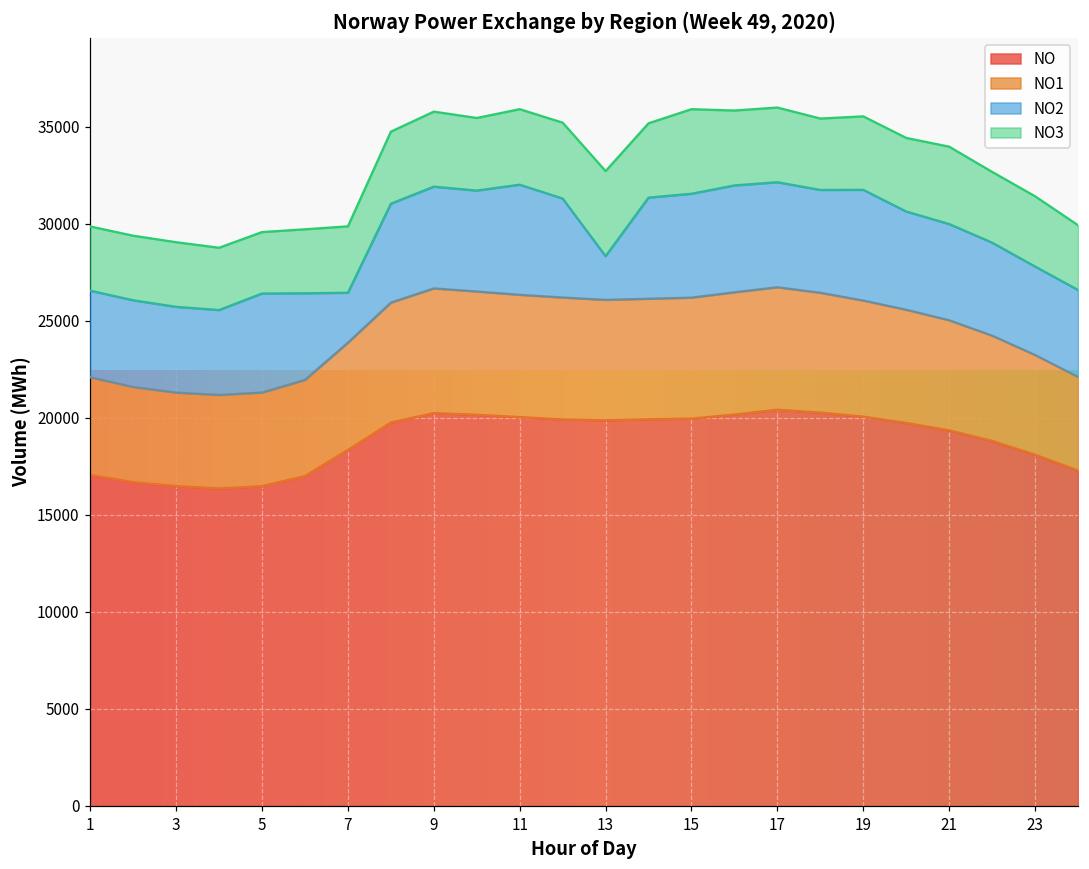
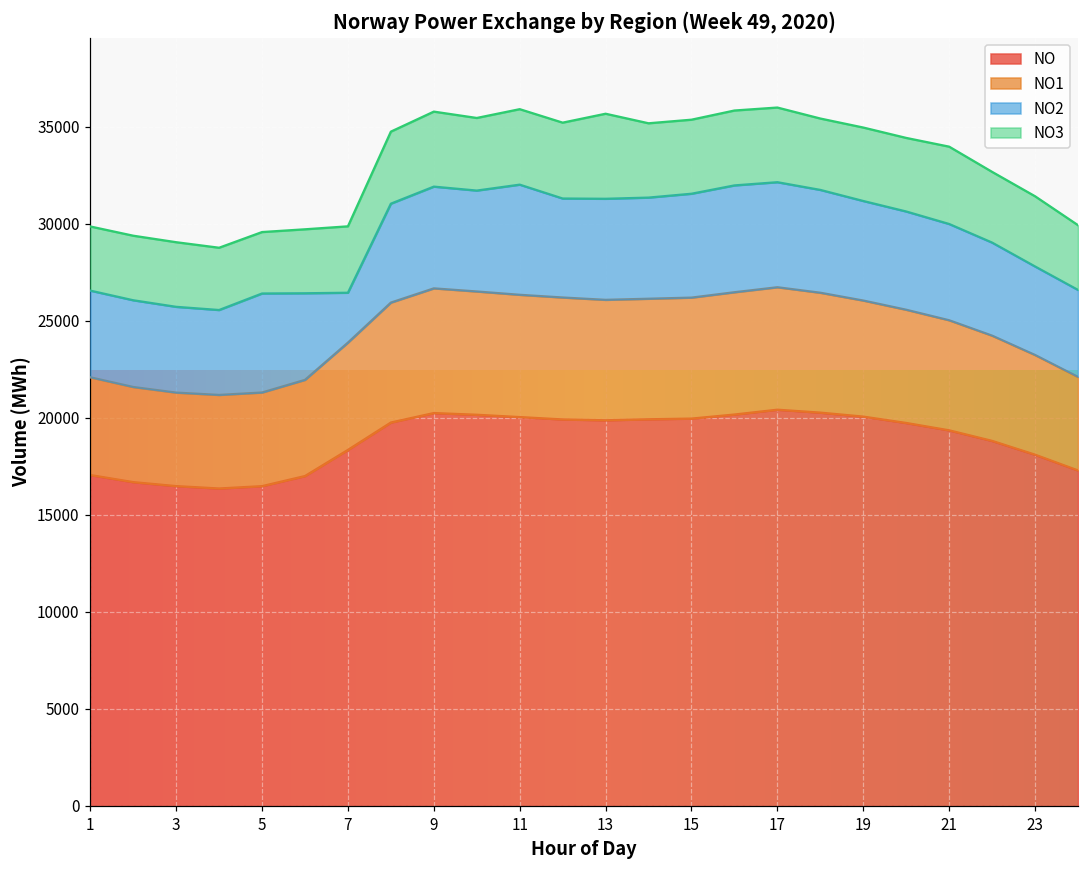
  {
    "NO2": {
      "1": 4500,
      "3": 4400,
      "5": 5100,
      "7": 2600,
      "9": 5200,
      "11": 5700,
-     "13": 2300,
+     "13": 5200,
      "15": 5400,
      "17": 5400,
-     "19": 5700,
+     "19": 5100,
      "21": 5000,
      "23": 4600
    },
    "NO3": {
      "1": 3300,
      "3": 3300,
      "5": 3200,
      "7": 3400,
      "9": 3900,
      "11": 3900,
      "13": 4400,
-     "15": 4400,
+     "15": 3800,
      "17": 3800,
      "19": 3800,
      "21": 4000,
      "23": 3600
    }
  }
